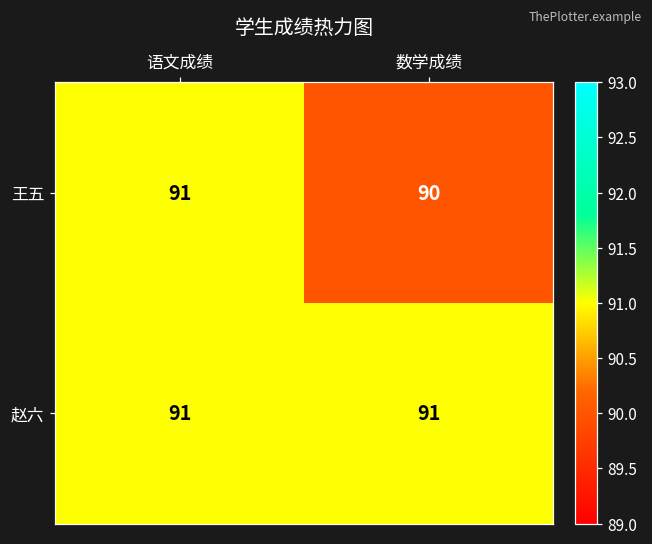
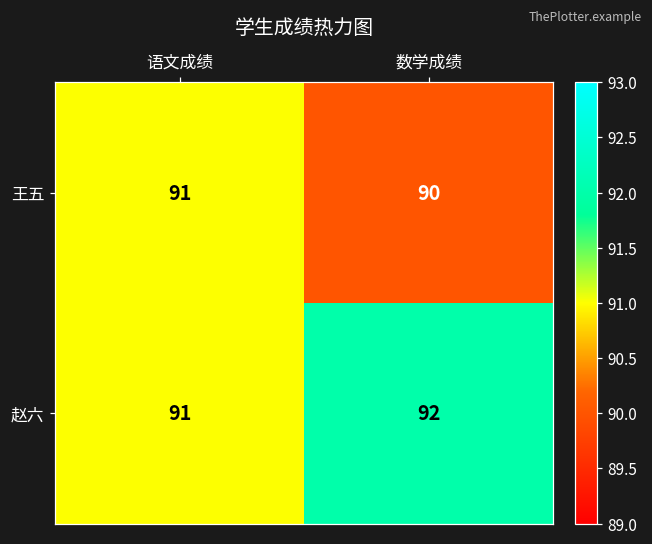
  {
    "王五": {
      "语文成绩": 91,
      "数学成绩": 90
    },
    "赵六": {
      "语文成绩": 91,
-     "数学成绩": 91
+     "数学成绩": 92
    }
  }
